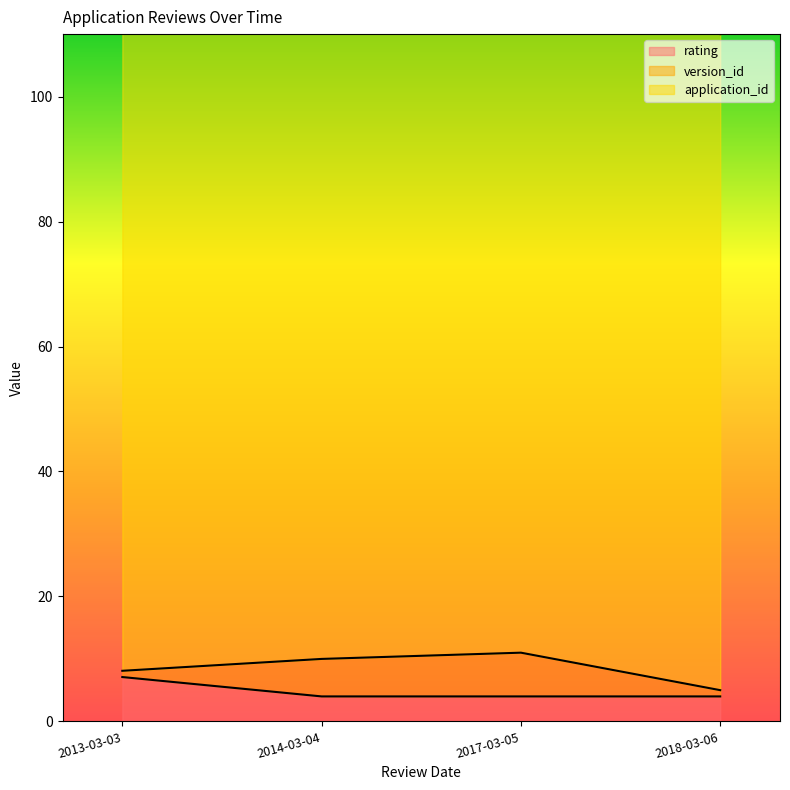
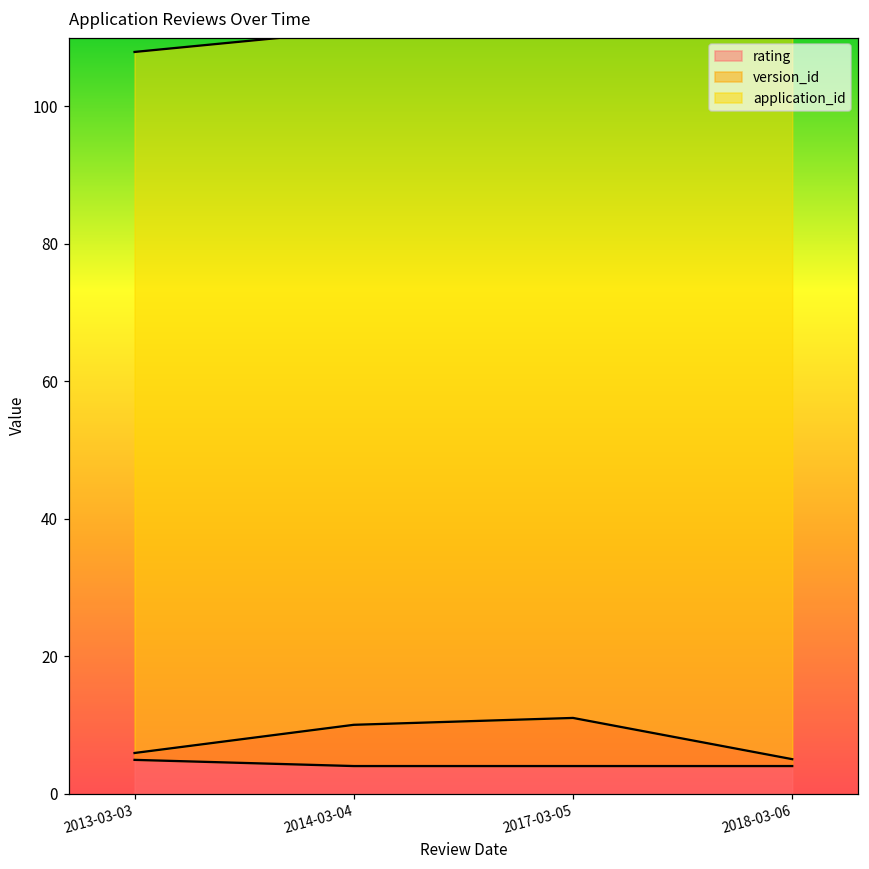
  {
    "rating": {
-     "2013-03-03": 7,
+     "2013-03-03": 5,
      "2014-03-04": 4,
      "2017-03-05": 4,
      "2018-03-06": 4
    }
  }
